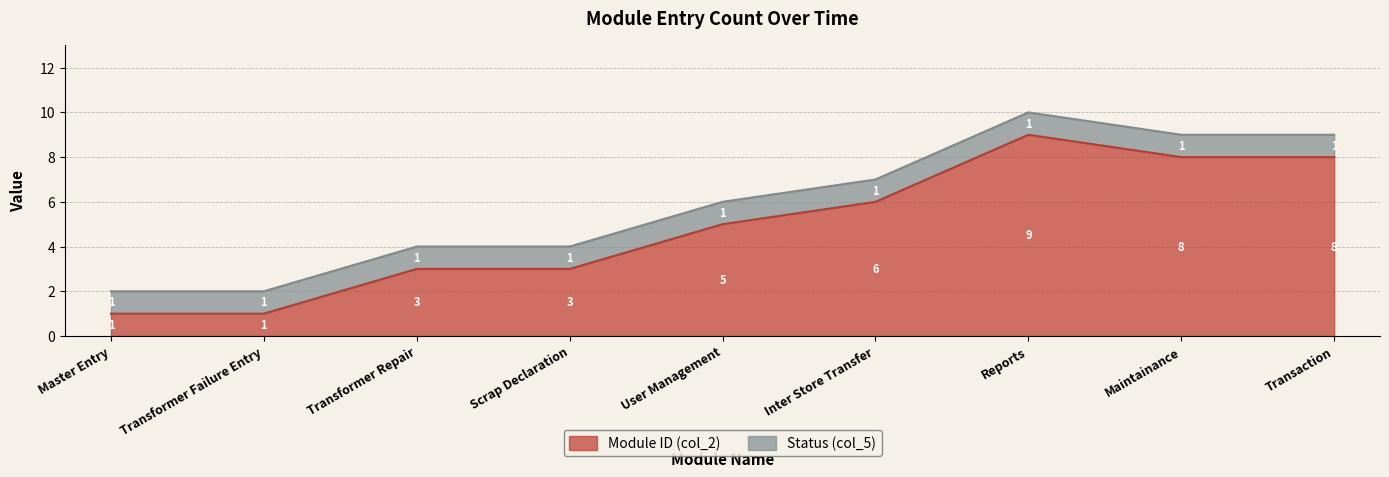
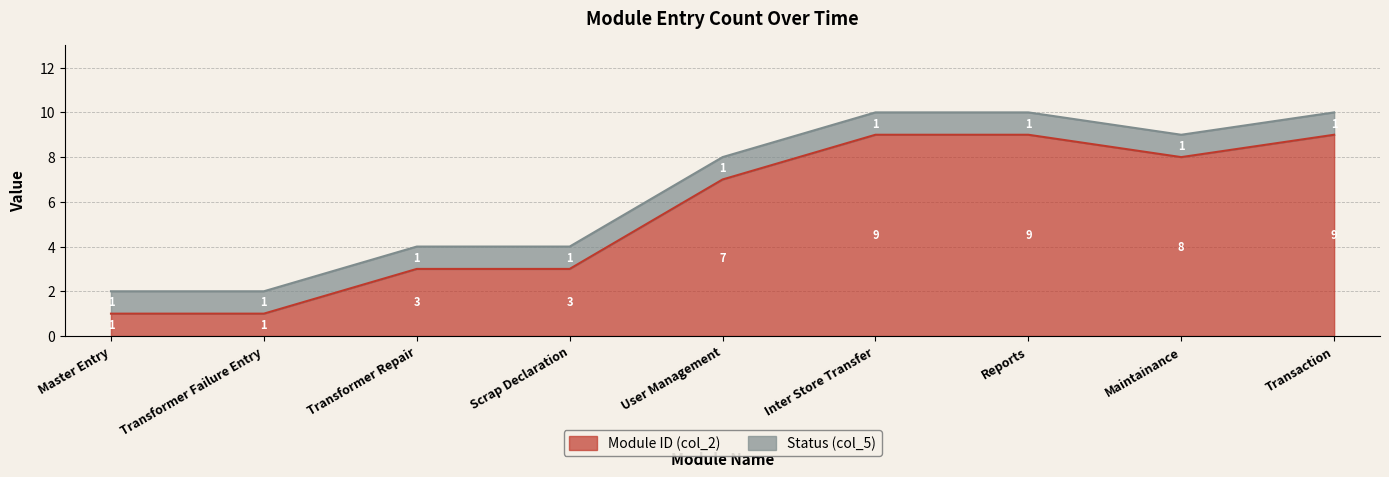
  {
    "Module ID (col_2)": {
      "Master Entry": 1,
      "Transformer Failure Entry": 1,
-     "User Management": 5,
-     "Inter Store Transfer": 6,
-     "Transaction": 8
+     "User Management": 7,
+     "Inter Store Transfer": 9,
+     "Transaction": 9
    },
    "Status (col_5)": {
      "Transformer Failure Entry": 1,
      "Transformer Repair": 1,
      "Scrap Declaration": 1,
      "User Management": 1,
      "Inter Store Transfer": 1,
      "Reports": 1,
      "Maintainance": 1,
      "Transaction": 1
    }
  }
